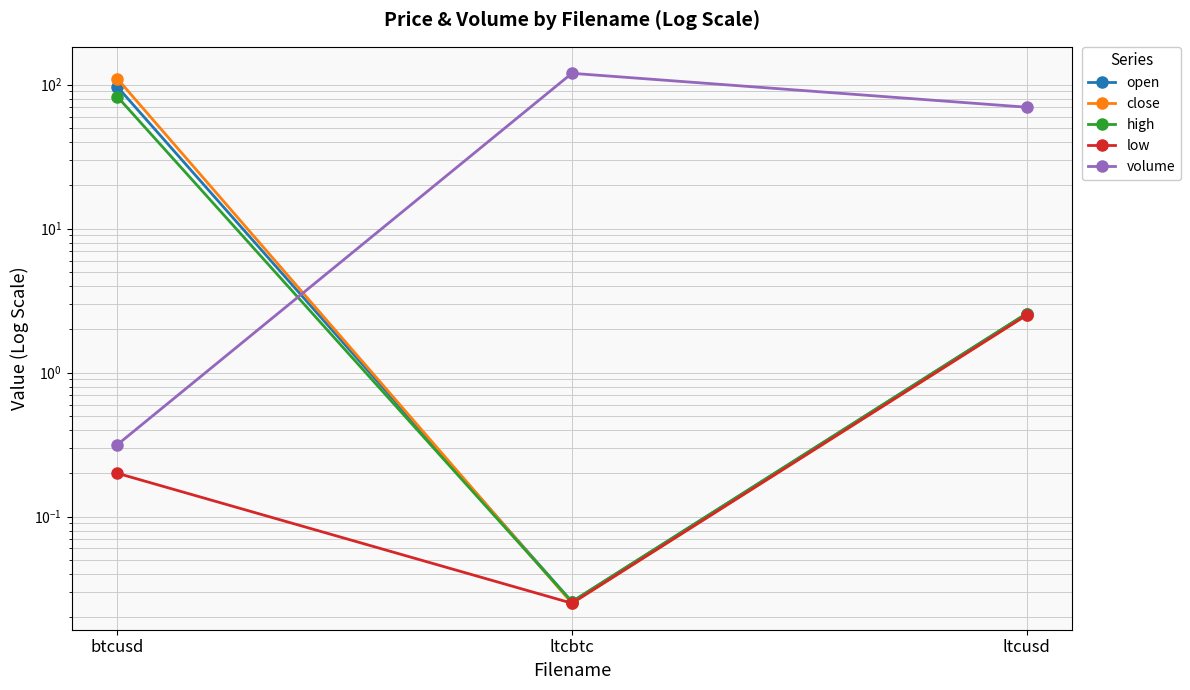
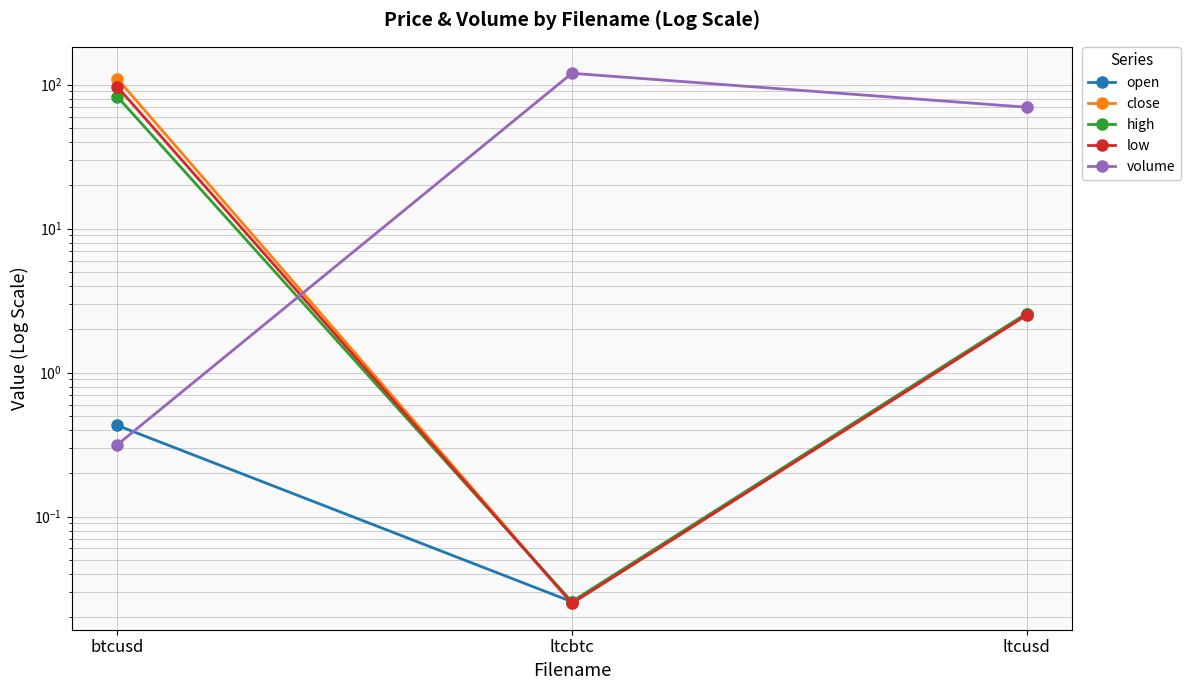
  {
    "open": {
-     "btcusd": 100
+     "btcusd": 0.43
    },
    "close": {
      "btcusd": 110
    },
    "high": {
      "btcusd": 80
    },
    "low": {
-     "btcusd": 0.2
+     "btcusd": 100
    },
    "volume": {
      "btcusd": 0.32,
      "ltcbtc": 120,
      "ltcusd": 70
    }
  }
